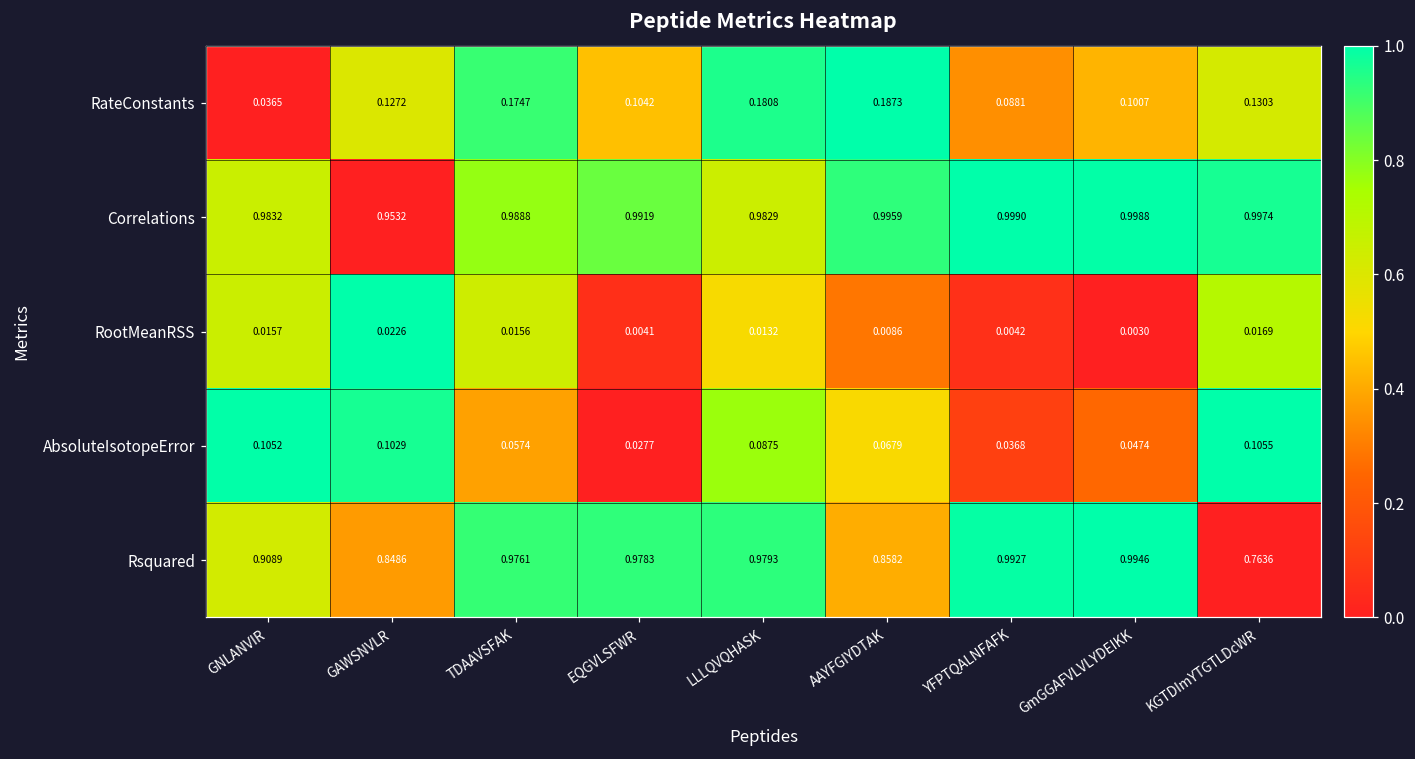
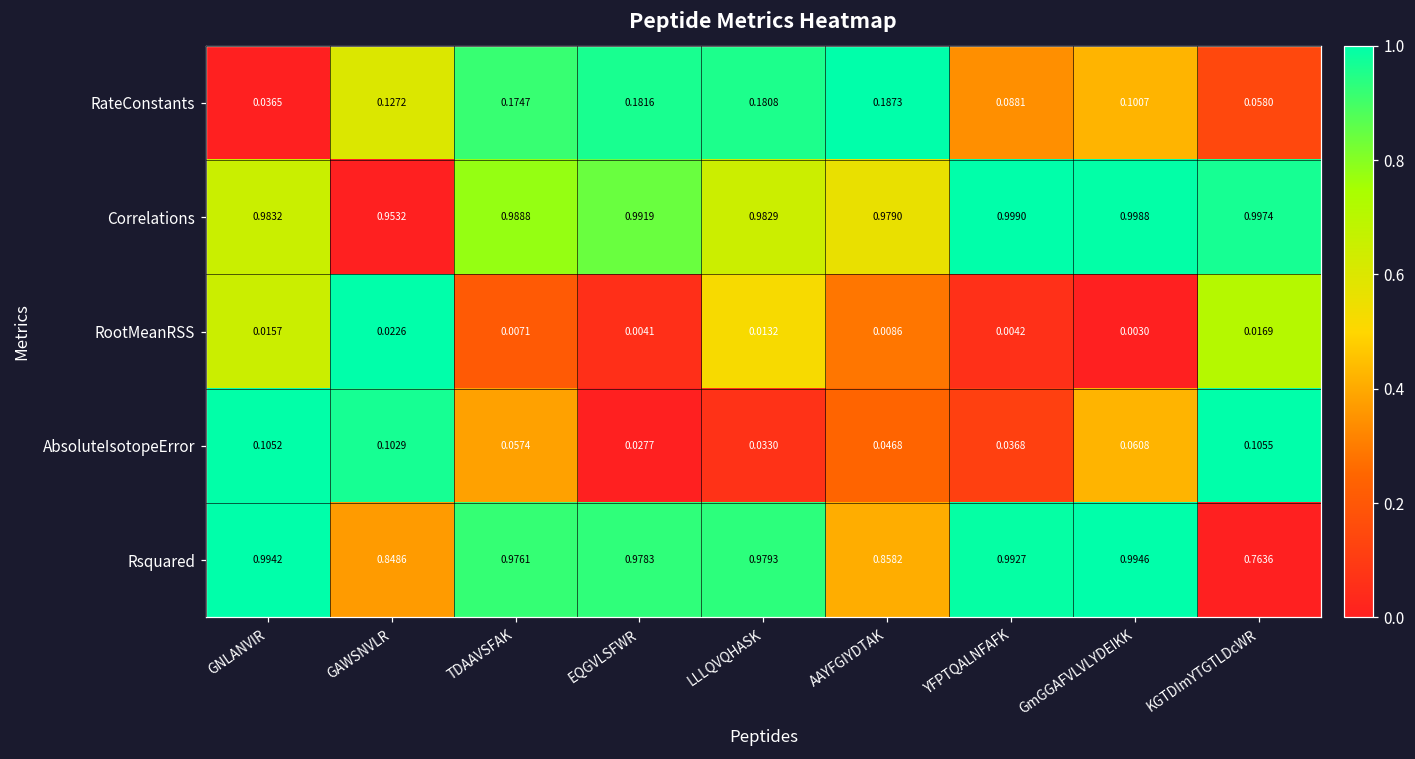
  {
    "RateConstants": {
      "GNLANVIR": 0.0365,
      "GAWSNVLR": 0.1272,
      "TDAAVSFAK": 0.1747,
-     "EQGVLSFWR": 0.1042,
+     "EQGVLSFWR": 0.1816,
      "LLLQVQHASK": 0.1808,
      "AAYFGIYDTAK": 0.1873,
      "YFPTQALNFAFK": 0.0881,
      "GmGGAFVLVLYDEIKK": 0.1007,
-     "KGTDImYTGTLDcWR": 0.1303
+     "KGTDImYTGTLDcWR": 0.0580
    },
    "Correlations": {
      "GNLANVIR": 0.9832,
      "GAWSNVLR": 0.9532,
      "TDAAVSFAK": 0.9888,
      "EQGVLSFWR": 0.9919,
      "LLLQVQHASK": 0.9829,
-     "AAYFGIYDTAK": 0.9959,
+     "AAYFGIYDTAK": 0.9790,
      "YFPTQALNFAFK": 0.9990,
      "GmGGAFVLVLYDEIKK": 0.9988,
      "KGTDImYTGTLDcWR": 0.9974
    },
    "RootMeanRSS": {
      "GNLANVIR": 0.0157,
      "GAWSNVLR": 0.0226,
-     "TDAAVSFAK": 0.0156,
+     "TDAAVSFAK": 0.0071,
      "EQGVLSFWR": 0.0041,
      "LLLQVQHASK": 0.0132,
      "AAYFGIYDTAK": 0.0086,
      "YFPTQALNFAFK": 0.0042,
      "GmGGAFVLVLYDEIKK": 0.0030,
      "KGTDImYTGTLDcWR": 0.0169
    },
    "AbsoluteIsotopeError": {
      "GNLANVIR": 0.1052,
      "GAWSNVLR": 0.1029,
      "TDAAVSFAK": 0.0574,
      "EQGVLSFWR": 0.0277,
-     "LLLQVQHASK": 0.0875,
-     "AAYFGIYDTAK": 0.0679,
+     "LLLQVQHASK": 0.0330,
+     "AAYFGIYDTAK": 0.0468,
      "YFPTQALNFAFK": 0.0368,
-     "GmGGAFVLVLYDEIKK": 0.0474,
+     "GmGGAFVLVLYDEIKK": 0.0608,
      "KGTDImYTGTLDcWR": 0.1055
    },
    "Rsquared": {
-     "GNLANVIR": 0.9089,
+     "GNLANVIR": 0.9942,
      "GAWSNVLR": 0.8486,
      "TDAAVSFAK": 0.9761,
      "EQGVLSFWR": 0.9783,
      "LLLQVQHASK": 0.9793,
      "AAYFGIYDTAK": 0.8582,
      "YFPTQALNFAFK": 0.9927,
      "GmGGAFVLVLYDEIKK": 0.9946,
      "KGTDImYTGTLDcWR": 0.7636
    }
  }
